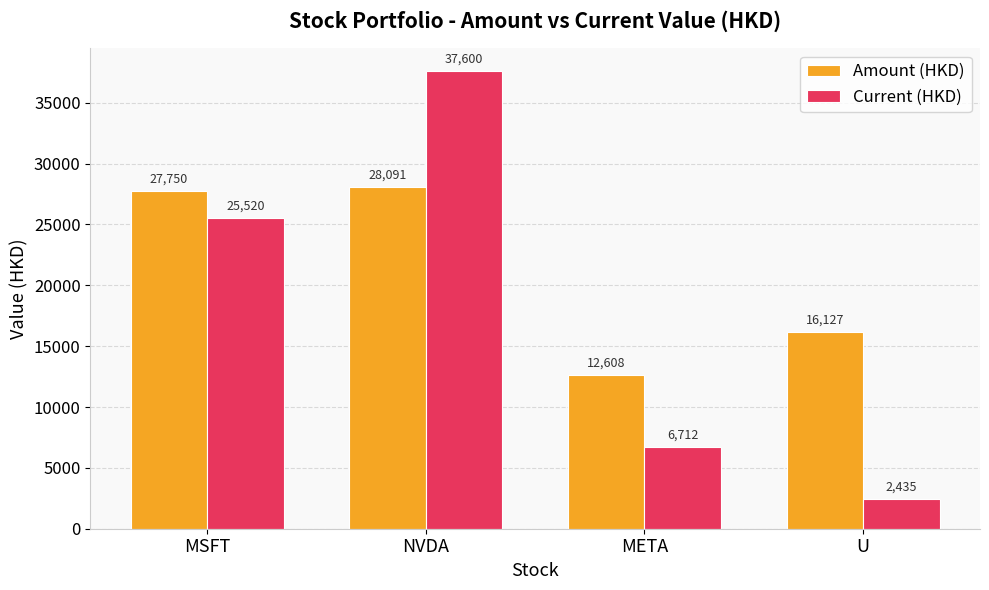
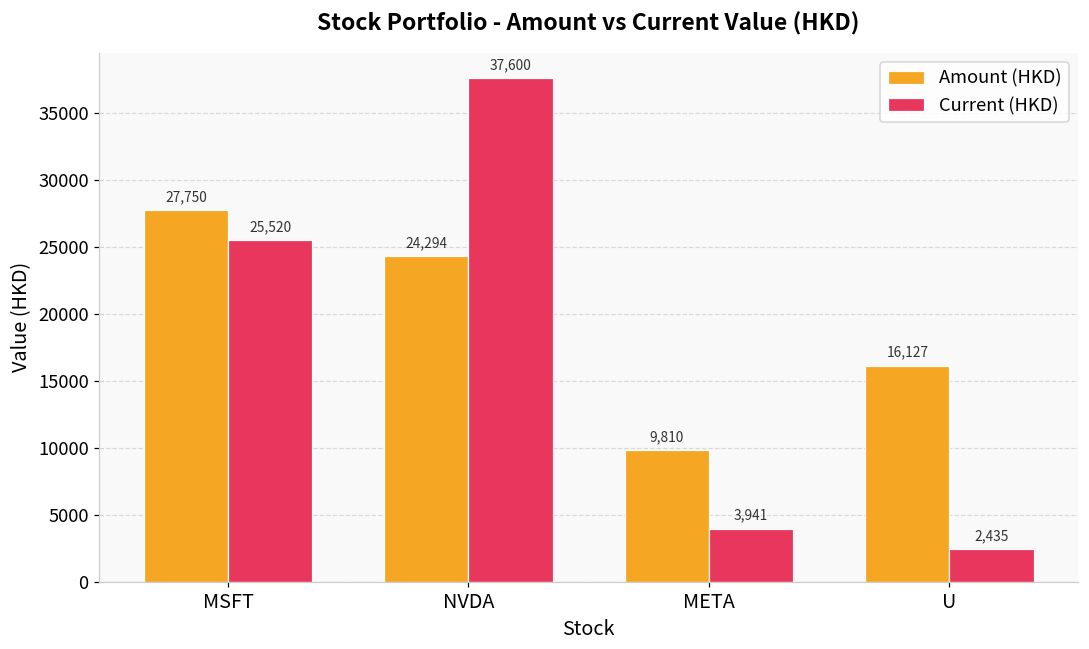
  {
    "Amount (HKD)": {
      "MSFT": "27,750",
-     "NVDA": "28,091",
-     "META": "12,608",
+     "NVDA": "24,294",
+     "META": "9,810",
      "U": "16,127"
    },
    "Current (HKD)": {
      "MSFT": "25,520",
      "NVDA": "37,600",
-     "META": "6,712",
+     "META": "3,941",
      "U": "2,435"
    }
  }
